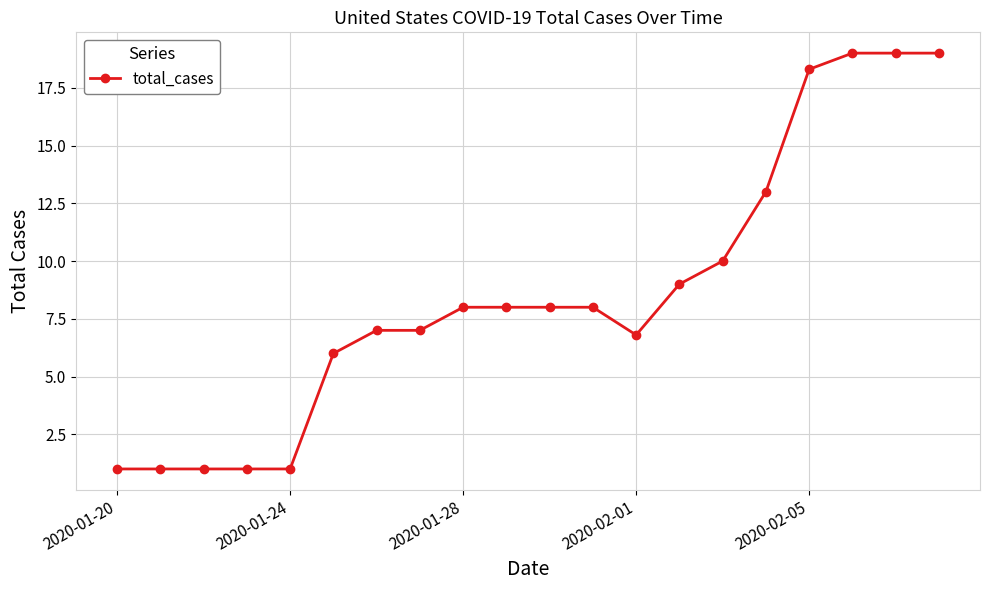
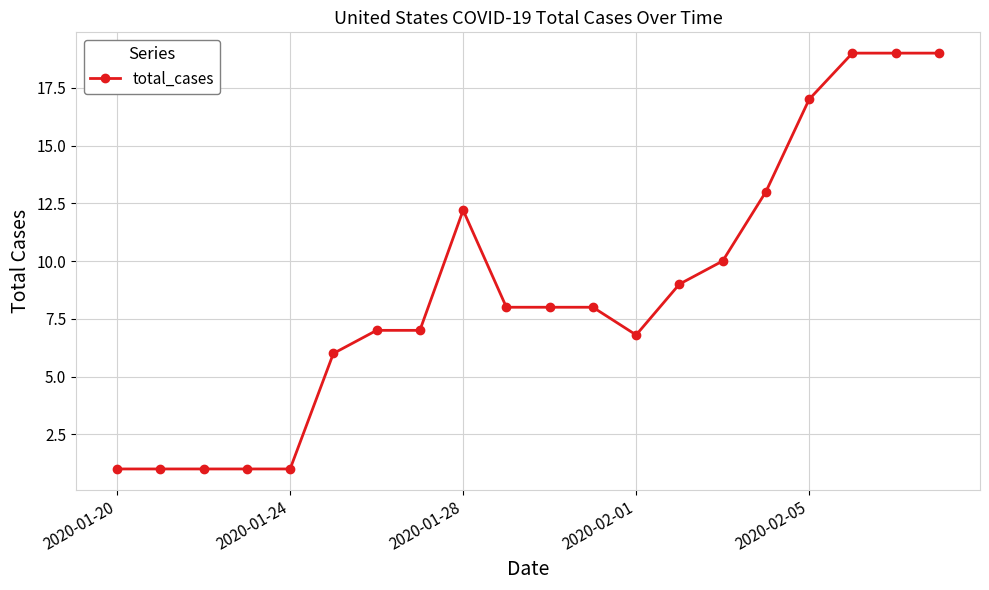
  {
    "2020-01-20": 1.0,
    "2020-01-24": 1.0,
-   "2020-01-28": 8.0,
+   "2020-01-28": 12.2,
    "2020-02-01": 6.8,
-   "2020-02-05": 18.3
+   "2020-02-05": 17.0
  }
